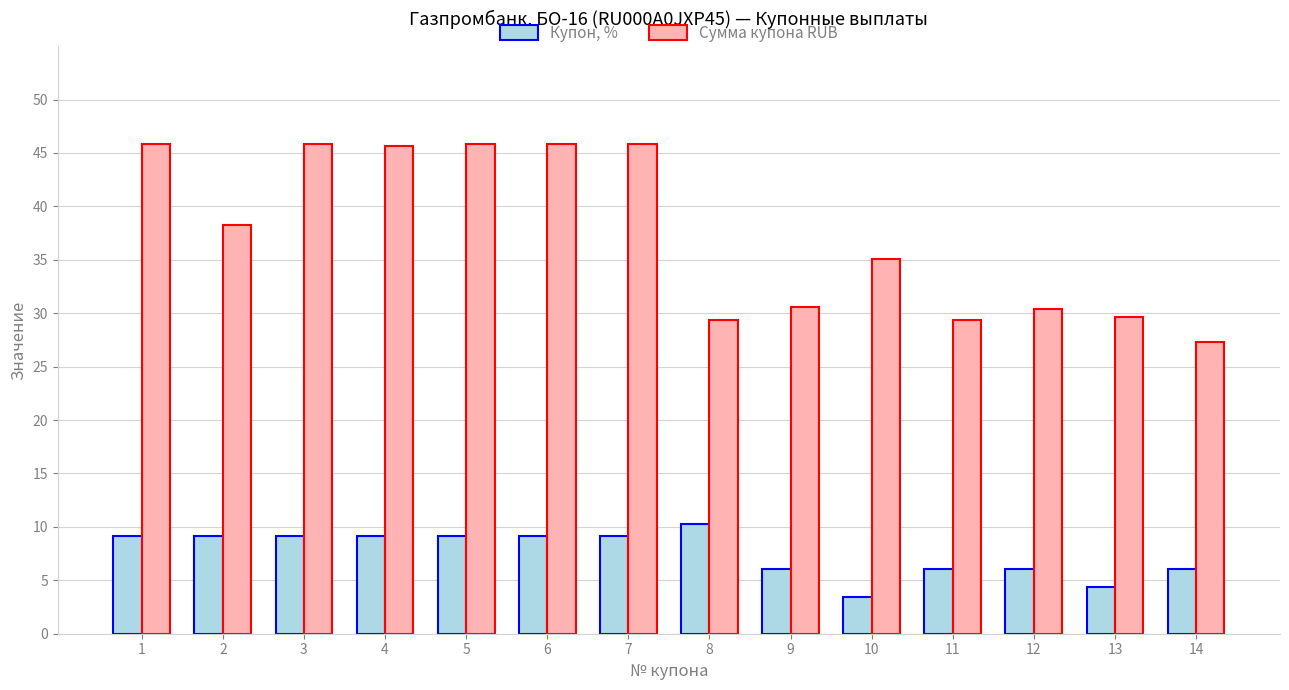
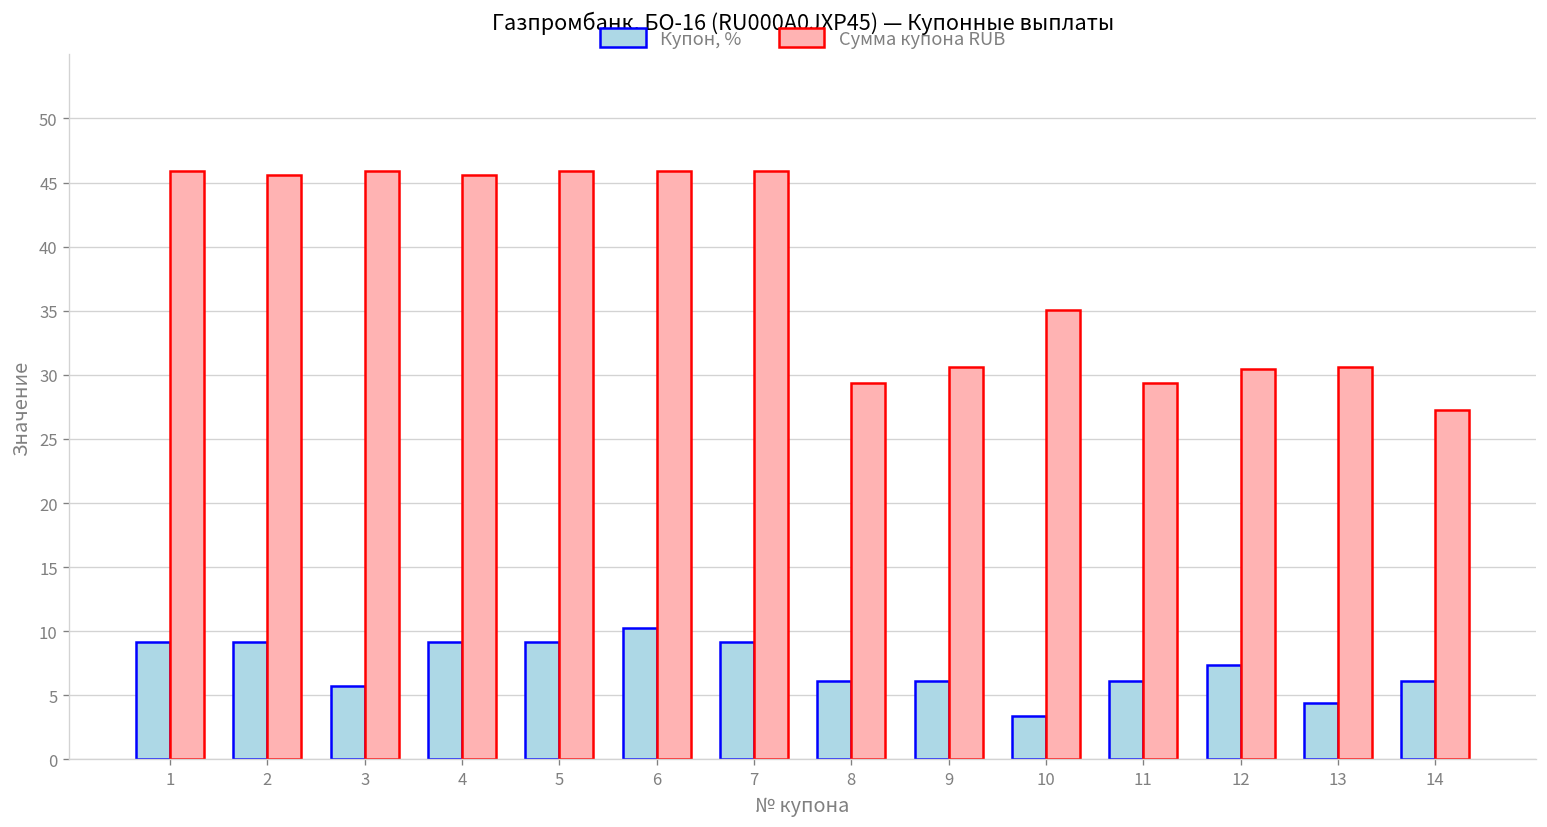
  {
    "Купон, %": {
      "1": 9.2,
      "2": 9.2,
-     "3": 9.2,
+     "3": 5.8,
      "4": 9.2,
      "5": 9.2,
-     "6": 9.2,
+     "6": 10.3,
      "7": 9.2,
-     "8": 10.3,
+     "8": 6.1,
      "9": 6.1,
      "10": 3.4,
      "11": 6.1,
-     "12": 6.1,
+     "12": 7.4,
      "13": 4.4,
      "14": 6.1
    },
    "Сумма купона RUB": {
      "1": 45.9,
-     "2": 38.3,
+     "2": 45.6,
      "3": 45.9,
      "4": 45.6,
      "5": 45.9,
      "6": 45.9,
      "7": 45.9,
      "8": 29.4,
      "9": 30.6,
      "10": 35.1,
      "11": 29.4,
      "12": 30.4,
-     "13": 29.7,
+     "13": 30.6,
      "14": 27.3
    }
  }
